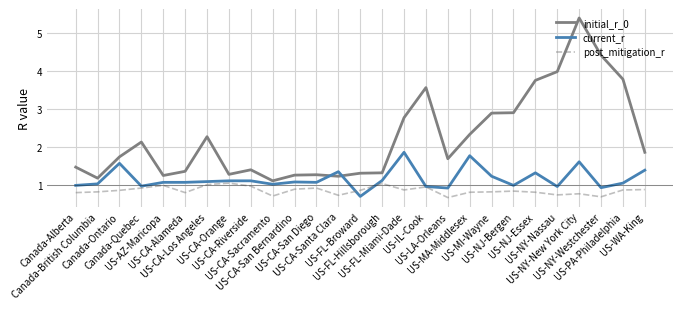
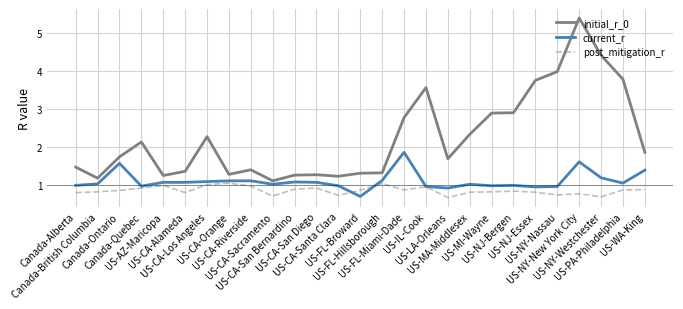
  {
    "current_r": {
      "Canada-Alberta": 1.0,
      "Canada-British Columbia": 1.0,
      "Canada-Ontario": 1.6,
      "US-AZ-Maricopa": 1.1,
      "US-CA-Alameda": 1.1,
      "US-CA-Los Angeles": 1.1,
      "US-CA-Riverside": 1.1,
      "US-CA-Sacramento": 1.0,
      "US-CA-San Bernardino": 1.1,
      "US-CA-San Diego": 1.1,
-     "US-CA-Santa Clara": 1.4,
+     "US-CA-Santa Clara": 1.0,
      "US-FL-Broward": 0.7,
      "US-FL-Hillsborough": 1.1,
      "US-FL-Miami-Dade": 1.9,
      "US-LA-Orleans": 0.9,
-     "US-MA-Middlesex": 1.8,
-     "US-MI-Wayne": 1.2,
+     "US-MA-Middlesex": 1.0,
+     "US-MI-Wayne": 1.0,
      "US-NJ-Bergen": 1.0,
-     "US-NJ-Essex": 1.3,
+     "US-NJ-Essex": 1.0,
      "US-NY-Nassau": 1.0,
      "US-NY-New York City": 1.6,
-     "US-NY-Westchester": 0.9,
+     "US-NY-Westchester": 1.2,
      "US-PA-Philadelphia": 1.1,
      "US-WA-King": 1.4
    }
  }
